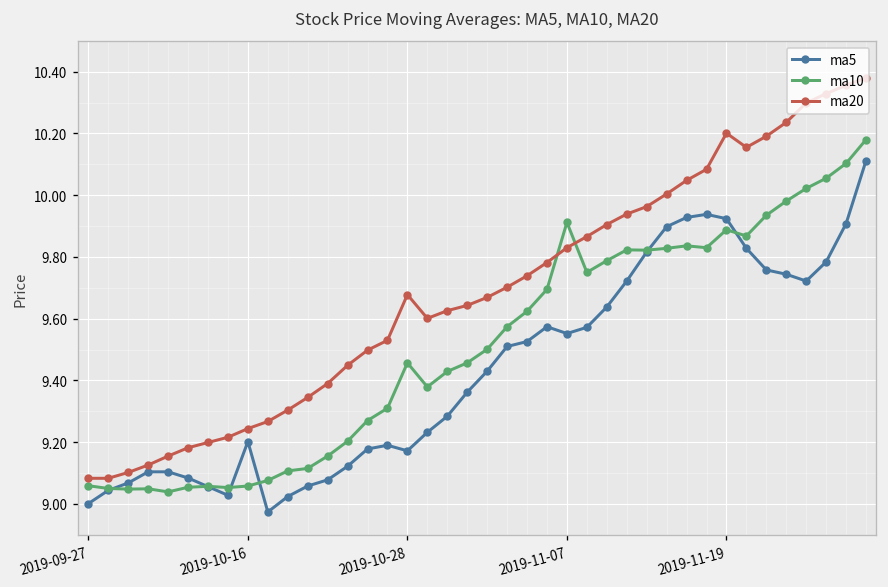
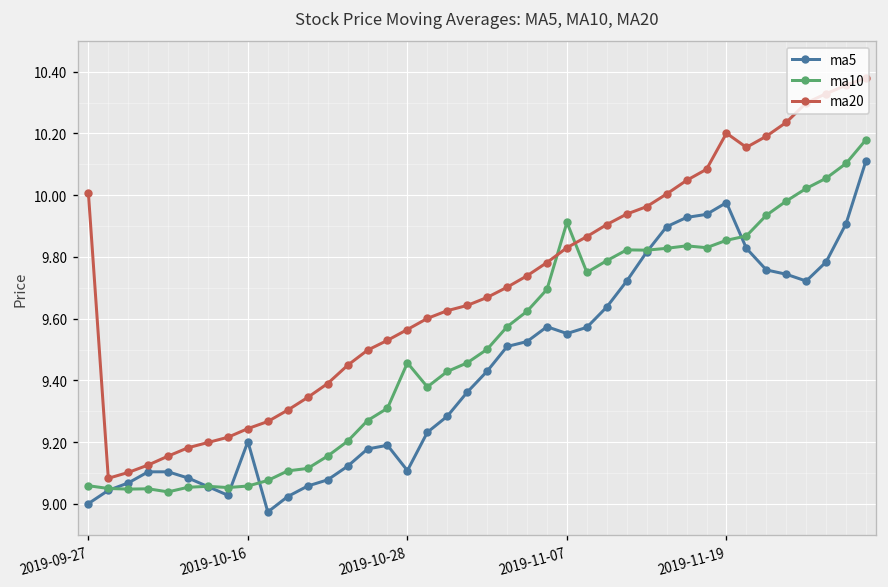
  {
    "ma5": {
      "2019-09-27": 9.00,
      "2019-10-16": 9.20,
-     "2019-10-28": 9.17,
+     "2019-10-28": 9.11,
      "2019-11-07": 9.55,
-     "2019-11-19": 9.92
+     "2019-11-19": 9.98
    },
    "ma10": {
      "2019-09-27": 9.06,
      "2019-10-16": 9.06,
      "2019-10-28": 9.46,
      "2019-11-07": 9.91,
-     "2019-11-19": 9.89
+     "2019-11-19": 9.85
    },
    "ma20": {
-     "2019-09-27": 9.08,
+     "2019-09-27": 10.01,
      "2019-10-16": 9.24,
-     "2019-10-28": 9.68,
+     "2019-10-28": 9.57,
      "2019-11-07": 9.83,
      "2019-11-19": 10.20
    }
  }
